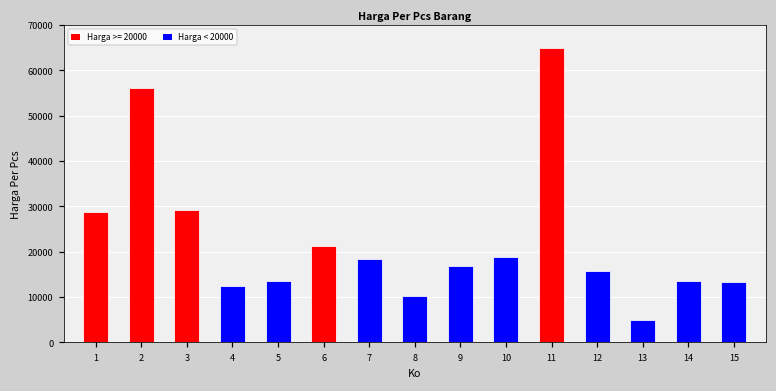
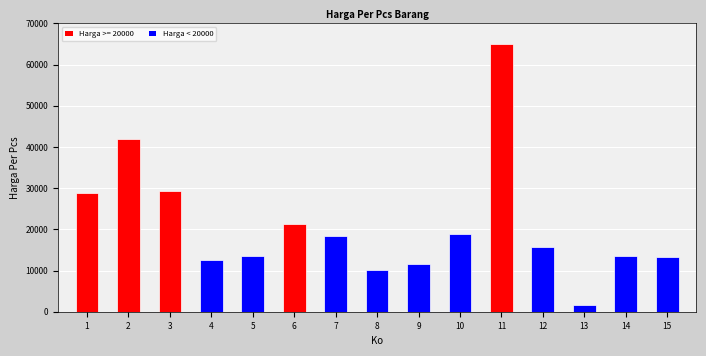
  {
    "1": 29000,
-   "2": 56000,
+   "2": 42000,
    "3": 29000,
    "4": 13000,
    "5": 14000,
    "6": 21000,
    "7": 18000,
    "8": 10000,
-   "9": 17000,
+   "9": 12000,
    "10": 19000,
    "11": 65000,
    "12": 16000,
-   "13": 5000,
+   "13": 2000,
    "14": 14000,
    "15": 13000
  }
